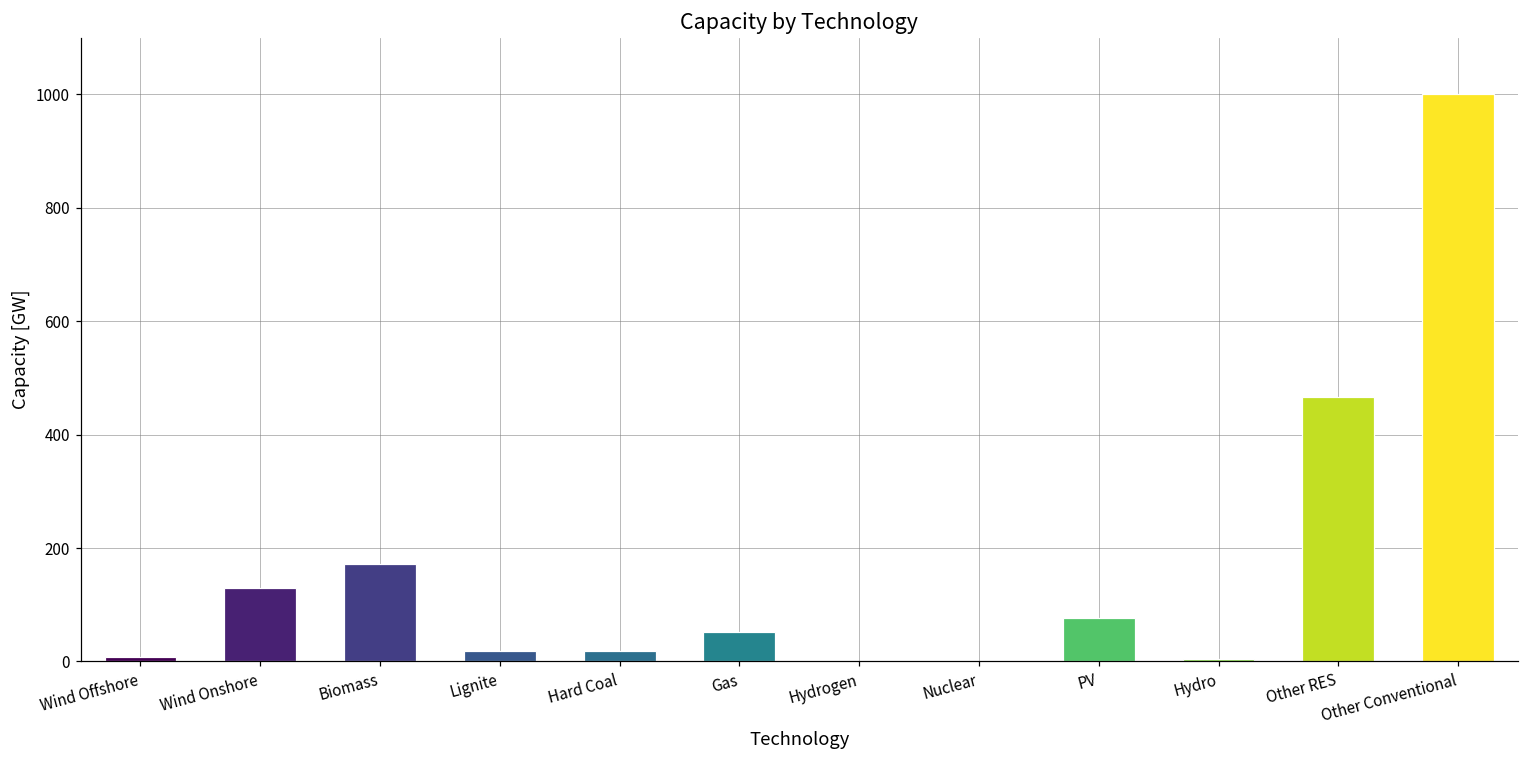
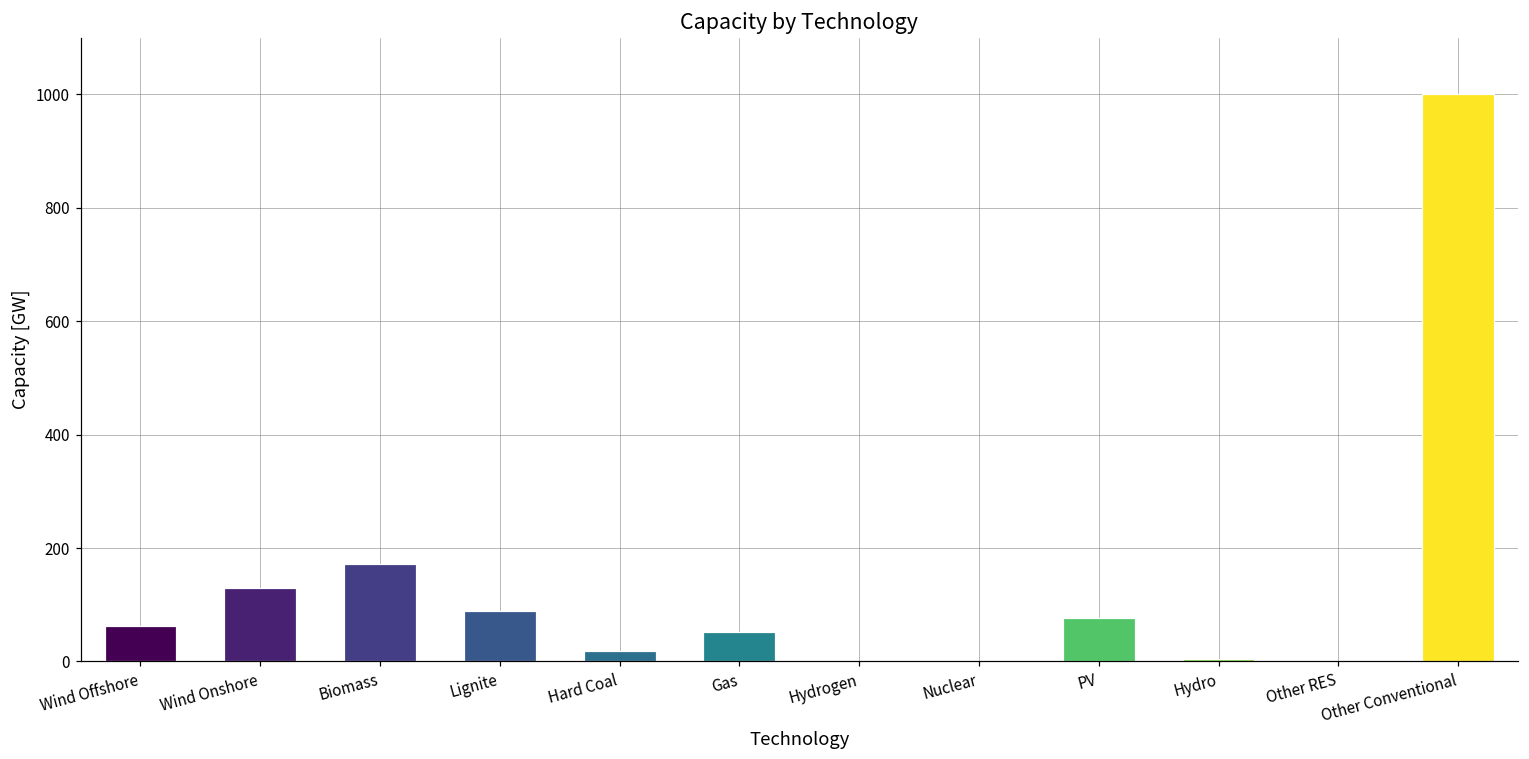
  {
-   "Wind Offshore": 10,
+   "Wind Offshore": 60,
    "Wind Onshore": 130,
    "Biomass": 170,
-   "Lignite": 20,
+   "Lignite": 90,
    "Hard Coal": 20,
    "Gas": 50,
    "Hydrogen": 0,
    "Nuclear": 0,
    "PV": 80,
    "Hydro": 10,
-   "Other RES": 470,
+   "Other RES": 0,
    "Other Conventional": 1000
  }
